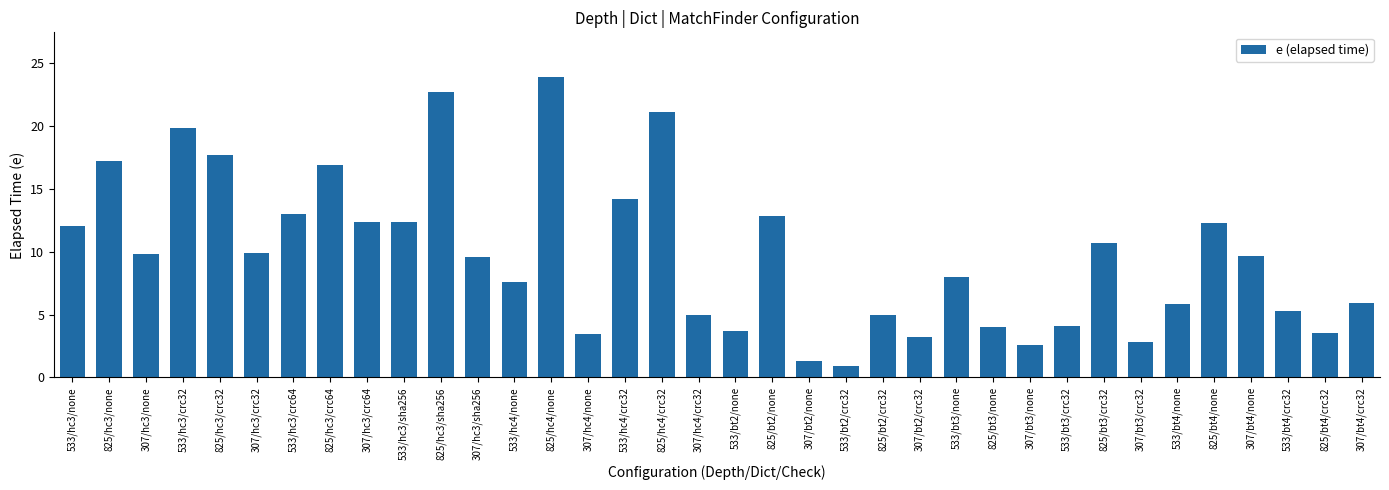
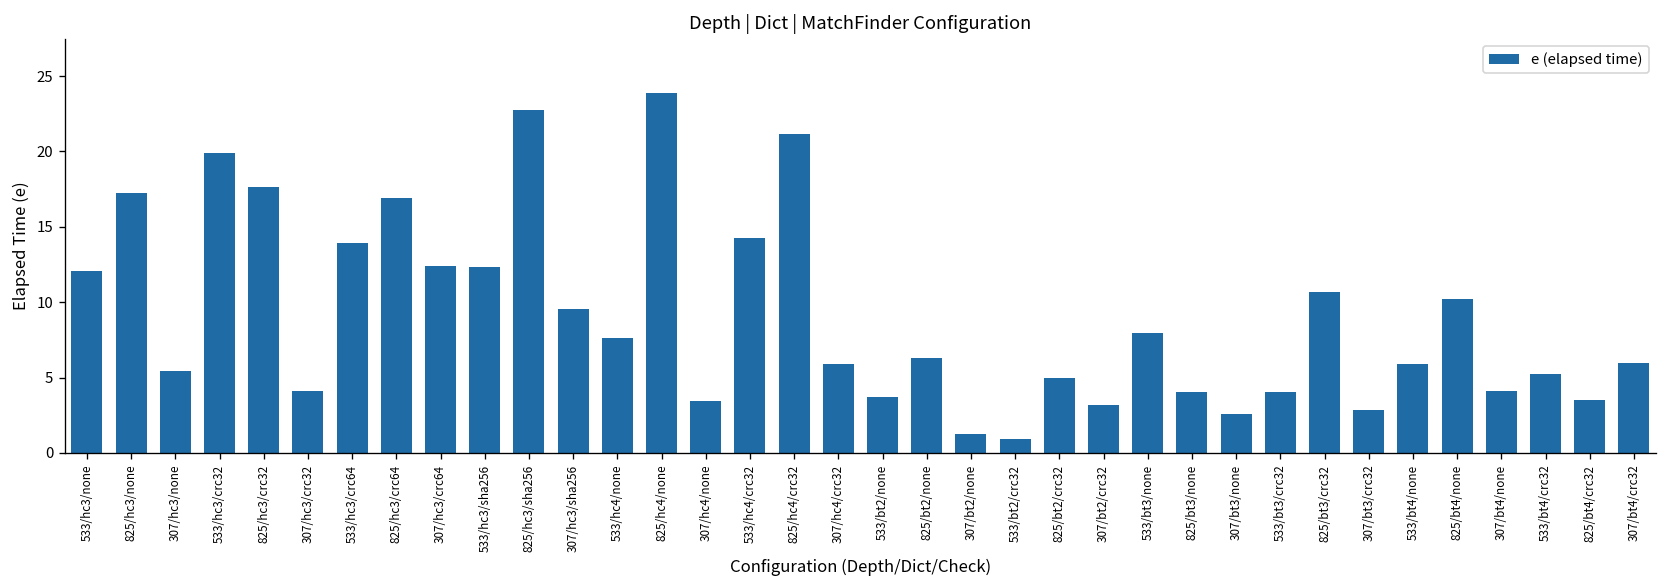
  {
    "533/hc3/none": 12.1,
    "825/hc3/none": 17.2,
-   "307/hc3/none": 9.8,
+   "307/hc3/none": 5.4,
    "533/hc3/crc32": 19.9,
    "825/hc3/crc32": 17.7,
-   "307/hc3/crc32": 9.9,
-   "533/hc3/crc64": 13.0,
+   "307/hc3/crc32": 4.1,
+   "533/hc3/crc64": 13.9,
    "825/hc3/crc64": 16.9,
    "307/hc3/crc64": 12.4,
    "533/hc3/sha256": 12.4,
    "825/hc3/sha256": 22.7,
    "307/hc3/sha256": 9.6,
    "533/hc4/none": 7.6,
    "825/hc4/none": 23.9,
    "307/hc4/none": 3.5,
    "533/hc4/crc32": 14.2,
    "825/hc4/crc32": 21.2,
-   "307/hc4/crc32": 4.9,
+   "307/hc4/crc32": 5.9,
    "533/bt2/none": 3.7,
-   "825/bt2/none": 12.8,
+   "825/bt2/none": 6.3,
    "307/bt2/none": 1.3,
    "533/bt2/crc32": 0.9,
    "825/bt2/crc32": 5.0,
    "307/bt2/crc32": 3.2,
    "533/bt3/none": 8.0,
    "825/bt3/none": 4.0,
    "307/bt3/none": 2.6,
    "533/bt3/crc32": 4.1,
    "825/bt3/crc32": 10.7,
    "307/bt3/crc32": 2.9,
    "533/bt4/none": 5.9,
-   "825/bt4/none": 12.3,
-   "307/bt4/none": 9.7,
+   "825/bt4/none": 10.2,
+   "307/bt4/none": 4.1,
    "533/bt4/crc32": 5.3,
    "825/bt4/crc32": 3.5,
    "307/bt4/crc32": 5.9
  }
